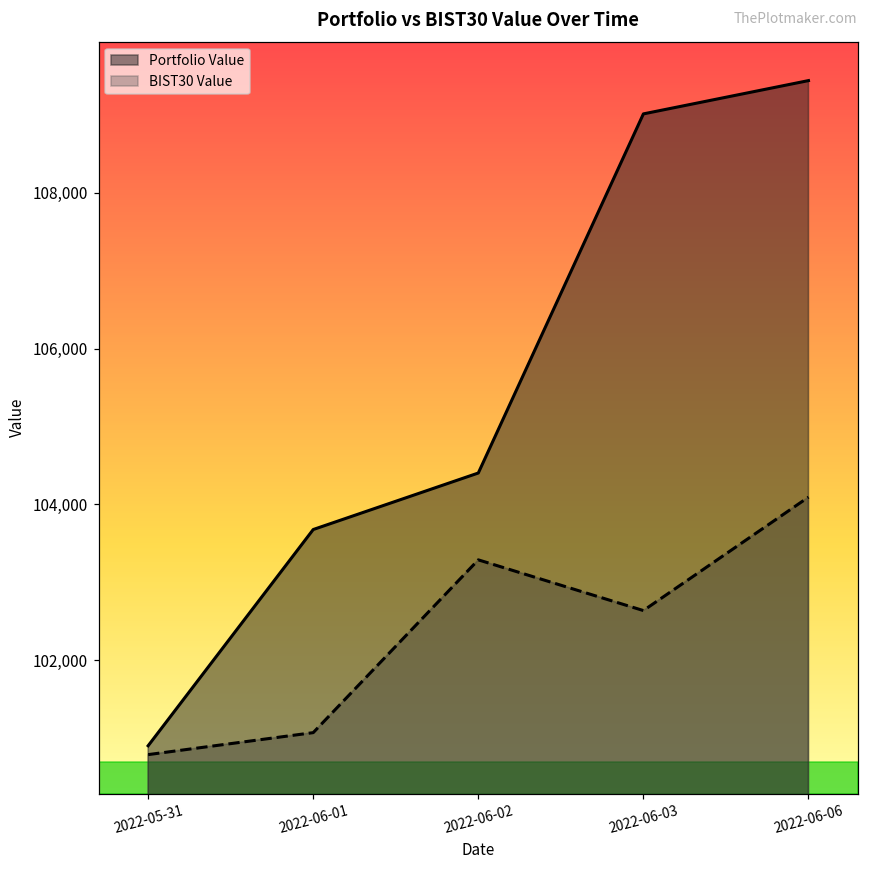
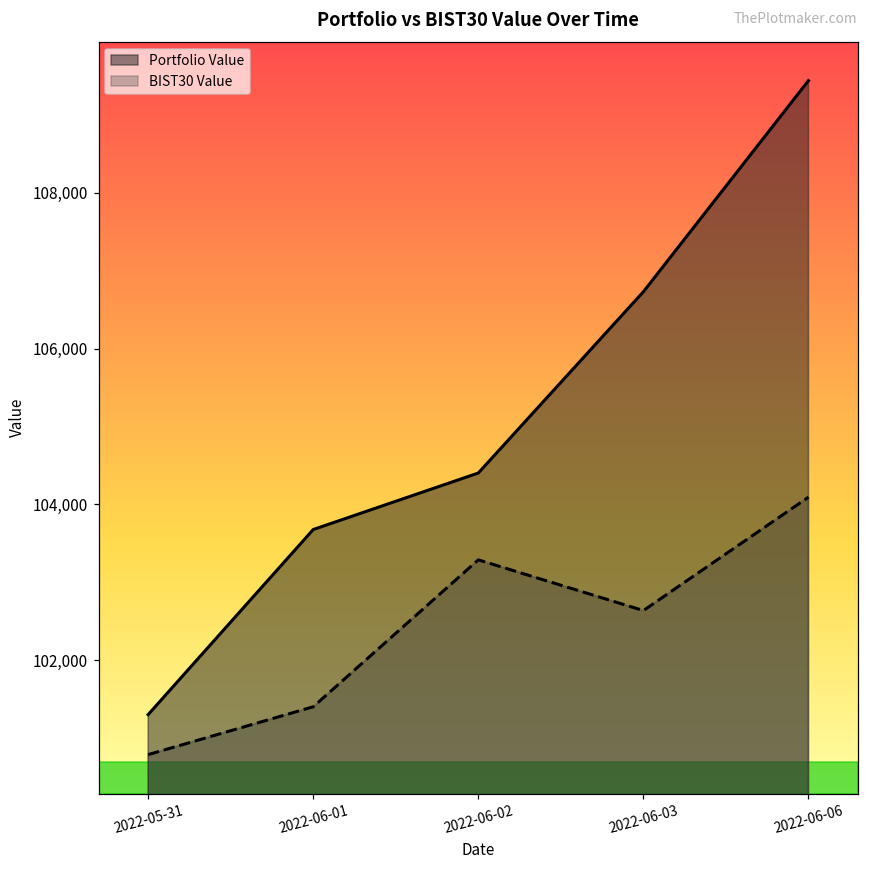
  {
    "Portfolio Value": {
-     "2022-05-31": "100,900",
+     "2022-05-31": "101,300",
      "2022-06-01": "103,700",
      "2022-06-02": "104,400",
-     "2022-06-03": "109,000",
+     "2022-06-03": "106,700",
      "2022-06-06": "109,400"
    },
    "BIST30 Value": {
      "2022-05-31": "100,800",
-     "2022-06-01": "101,100",
+     "2022-06-01": "101,400",
      "2022-06-02": "103,300",
      "2022-06-03": "102,600",
      "2022-06-06": "104,100"
    }
  }
